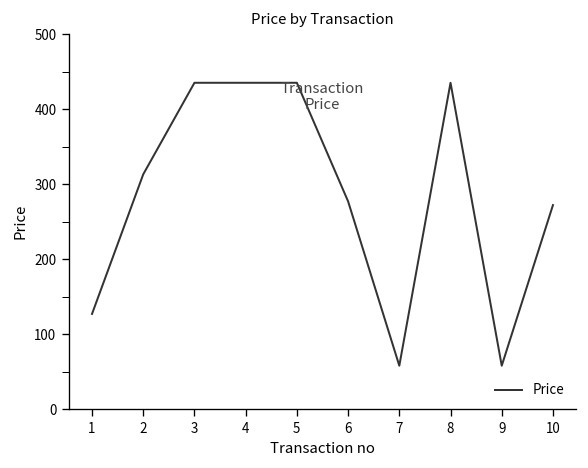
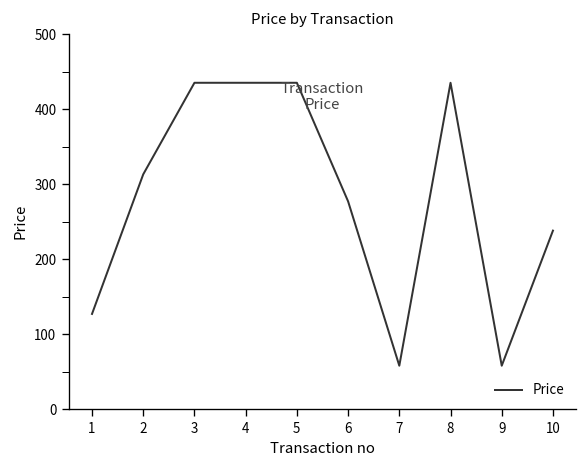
  {
    "1": 130,
    "2": 310,
    "3": 440,
    "4": 440,
    "5": 440,
    "6": 280,
    "7": 60,
    "8": 440,
    "9": 60,
-   "10": 270
+   "10": 240
  }
